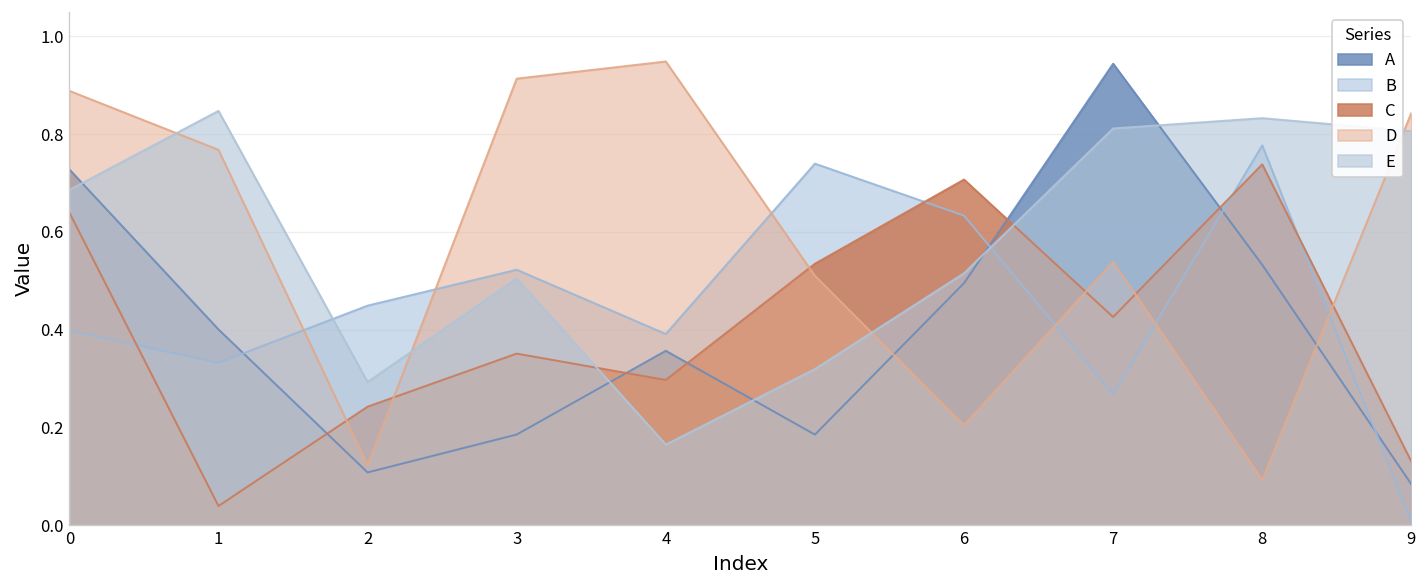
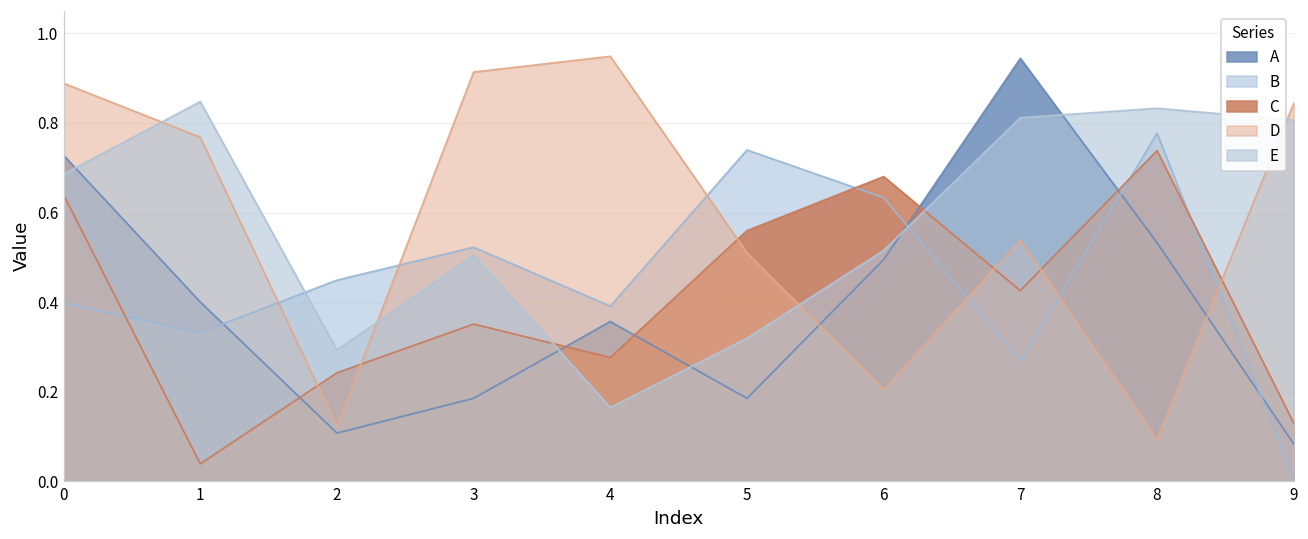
  {
    "A": {
      "0": 0.73,
      "1": 0.40,
      "2": 0.11,
      "3": 0.19,
      "4": 0.36,
      "5": 0.19,
      "6": 0.50,
      "7": 0.94,
      "8": 0.53,
      "9": 0.08
    },
    "C": {
      "0": 0.64,
      "1": 0.04,
      "2": 0.24,
      "3": 0.35,
-     "4": 0.30,
-     "5": 0.53,
-     "6": 0.71,
+     "4": 0.28,
+     "5": 0.56,
+     "6": 0.68,
      "7": 0.43,
      "8": 0.74,
      "9": 0.13
    },
    "D": {
      "0": 0.89,
      "1": 0.77,
      "2": 0.12,
      "3": 0.91,
      "4": 0.95,
      "5": 0.51,
      "6": 0.20,
      "7": 0.54,
      "8": 0.09,
      "9": 0.84
    }
  }
